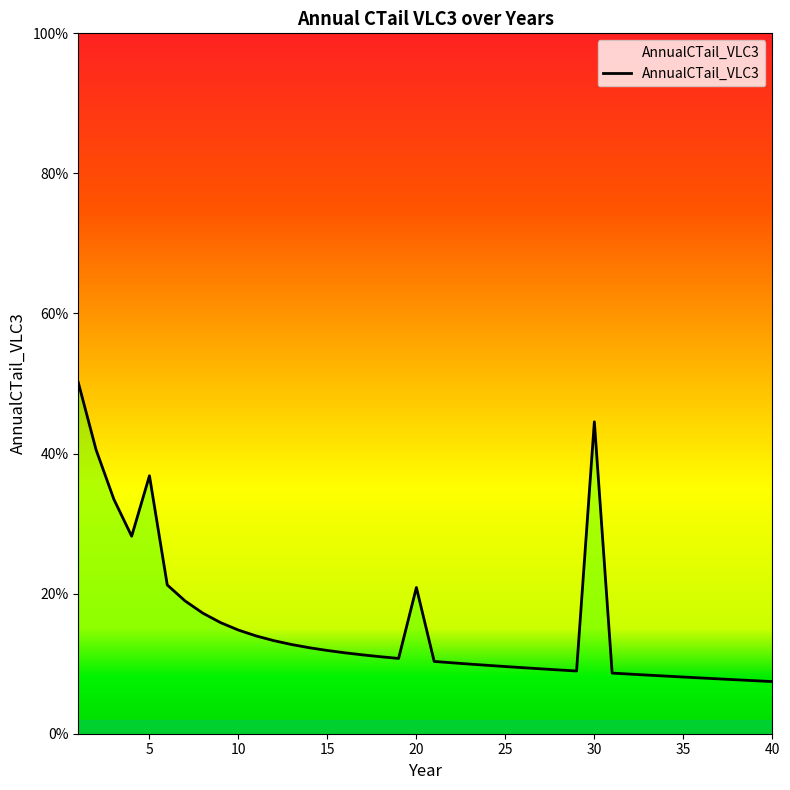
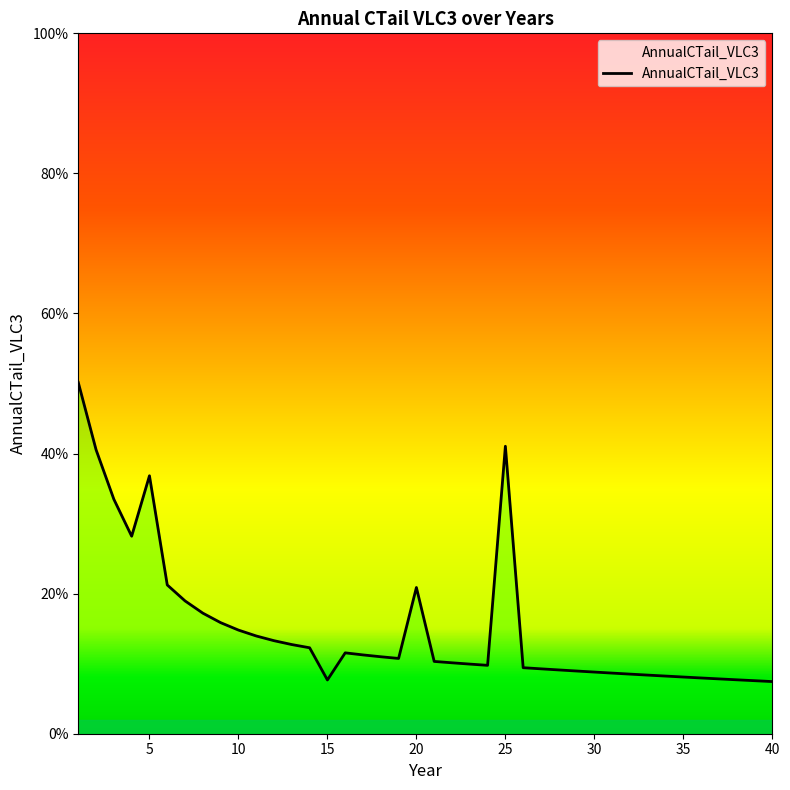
  {
    "5": "37%",
    "10": "15%",
-   "15": "12%",
+   "15": "8%",
    "20": "21%",
-   "25": "10%",
-   "30": "45%",
+   "25": "41%",
+   "30": "9%",
    "35": "8%",
    "40": "7%"
  }
